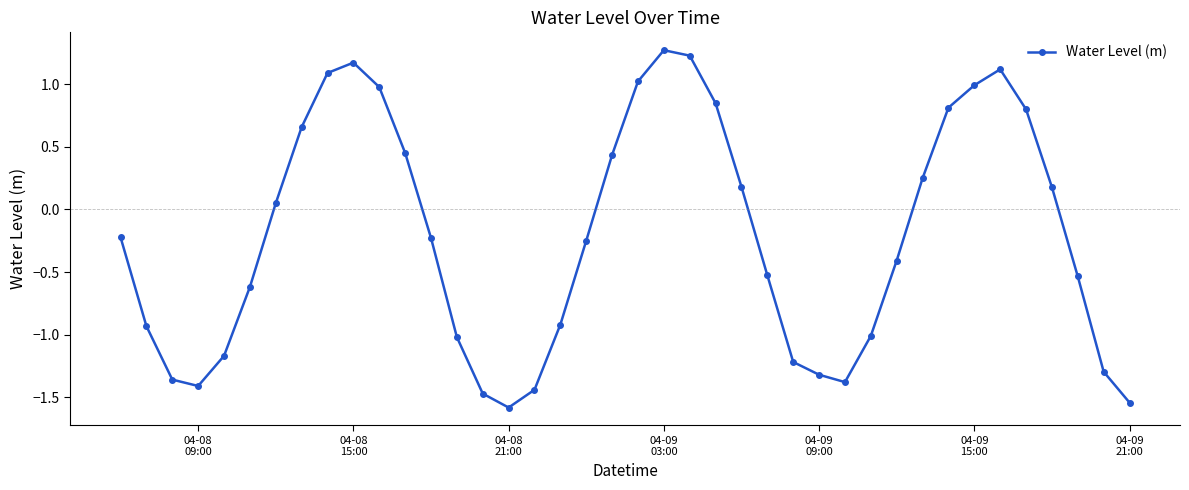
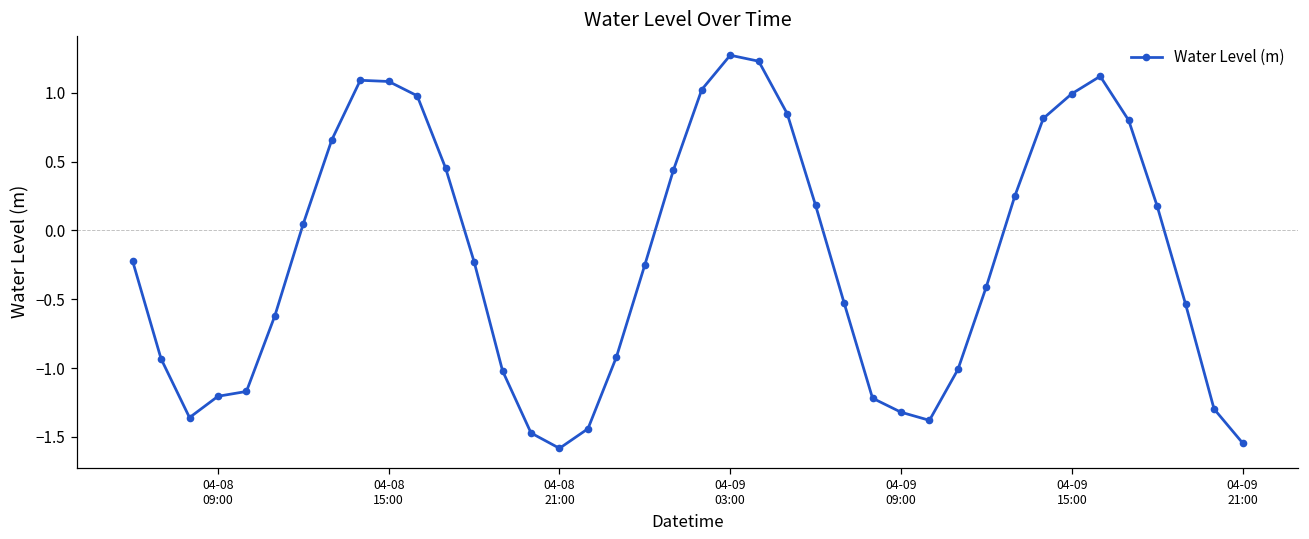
  {
-   "04-08 09:00": -1.41,
-   "04-08 15:00": 1.17,
+   "04-08 09:00": -1.21,
+   "04-08 15:00": 1.08,
    "04-08 21:00": -1.58,
    "04-09 03:00": 1.27,
    "04-09 09:00": -1.32,
    "04-09 15:00": 0.99,
    "04-09 21:00": -1.54
  }
